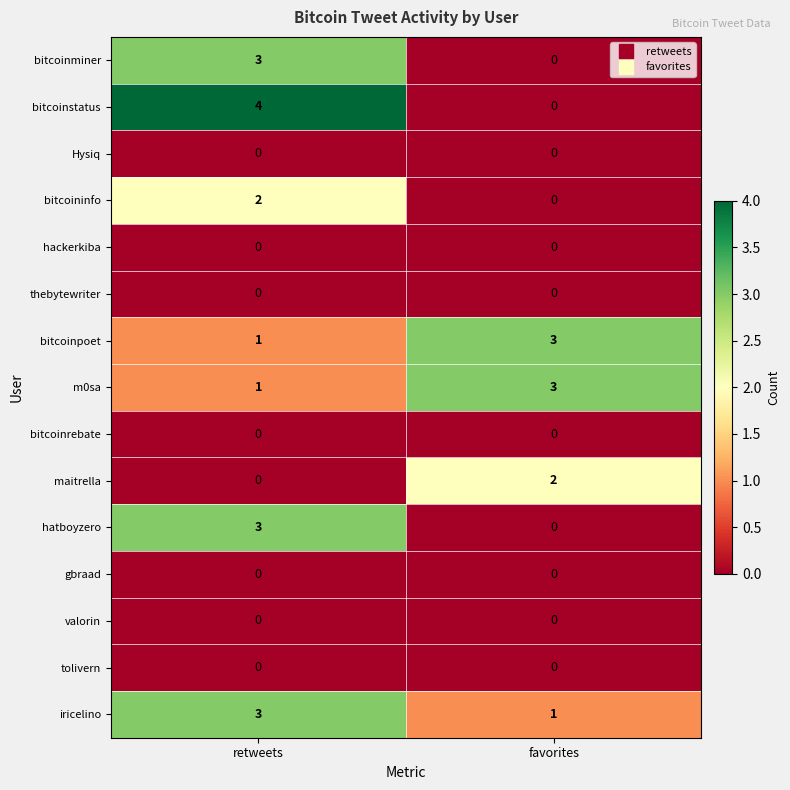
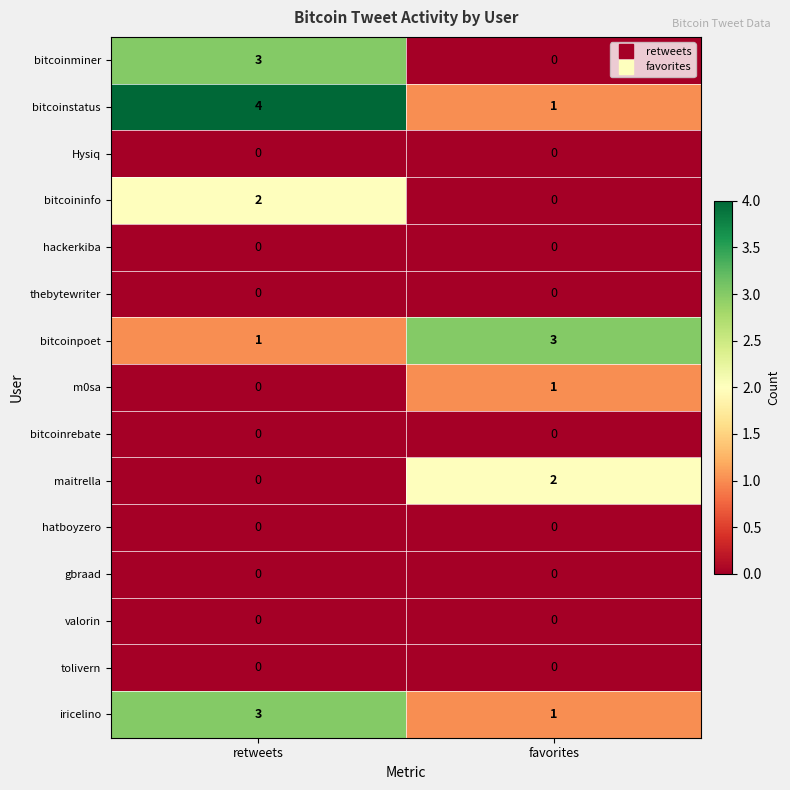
  {
    "bitcoinminer": {
      "retweets": 3,
      "favorites": 0
    },
    "bitcoinstatus": {
      "retweets": 4,
-     "favorites": 0
+     "favorites": 1
    },
    "Hysiq": {
      "retweets": 0,
      "favorites": 0
    },
    "bitcoininfo": {
      "retweets": 2,
      "favorites": 0
    },
    "hackerkiba": {
      "retweets": 0,
      "favorites": 0
    },
    "thebytewriter": {
      "retweets": 0,
      "favorites": 0
    },
    "bitcoinpoet": {
      "retweets": 1,
      "favorites": 3
    },
    "m0sa": {
-     "retweets": 1,
-     "favorites": 3
+     "retweets": 0,
+     "favorites": 1
    },
    "bitcoinrebate": {
      "retweets": 0,
      "favorites": 0
    },
    "maitrella": {
      "retweets": 0,
      "favorites": 2
    },
    "hatboyzero": {
-     "retweets": 3,
+     "retweets": 0,
      "favorites": 0
    },
    "gbraad": {
      "retweets": 0,
      "favorites": 0
    },
    "valorin": {
      "retweets": 0,
      "favorites": 0
    },
    "tolivern": {
      "retweets": 0,
      "favorites": 0
    },
    "iricelino": {
      "retweets": 3,
      "favorites": 1
    }
  }
